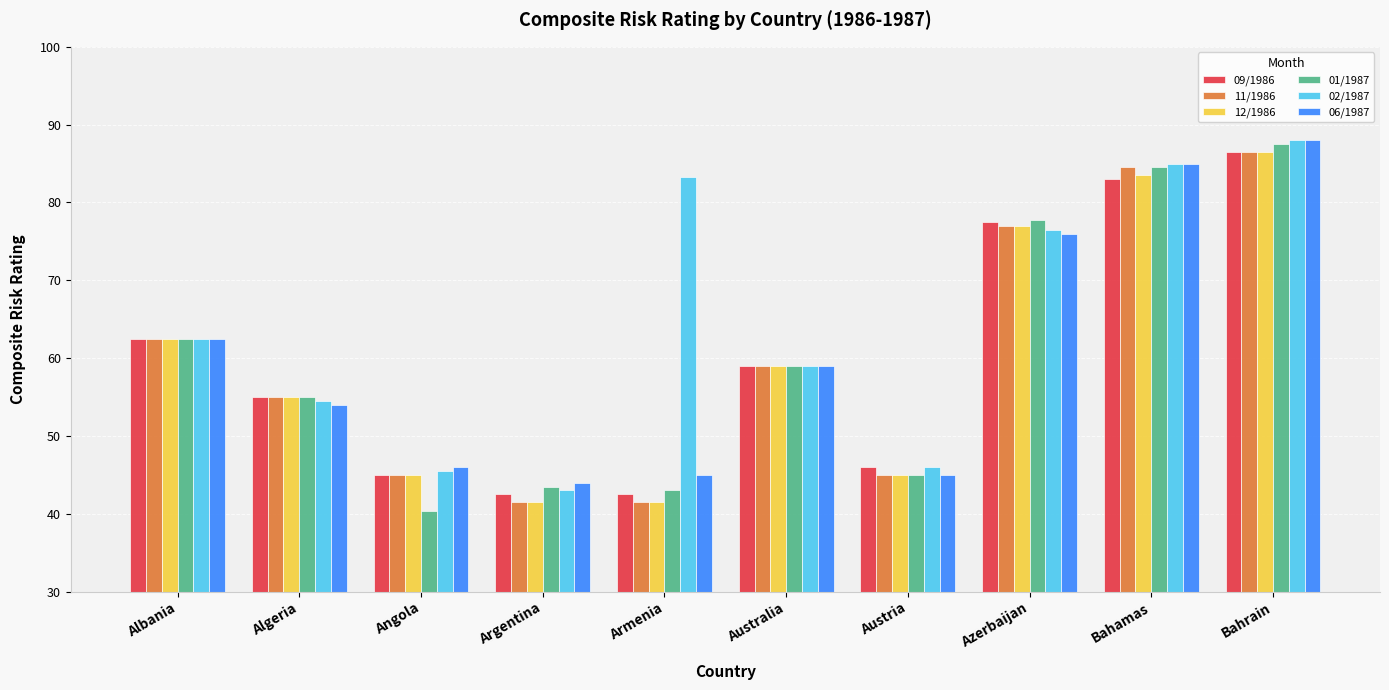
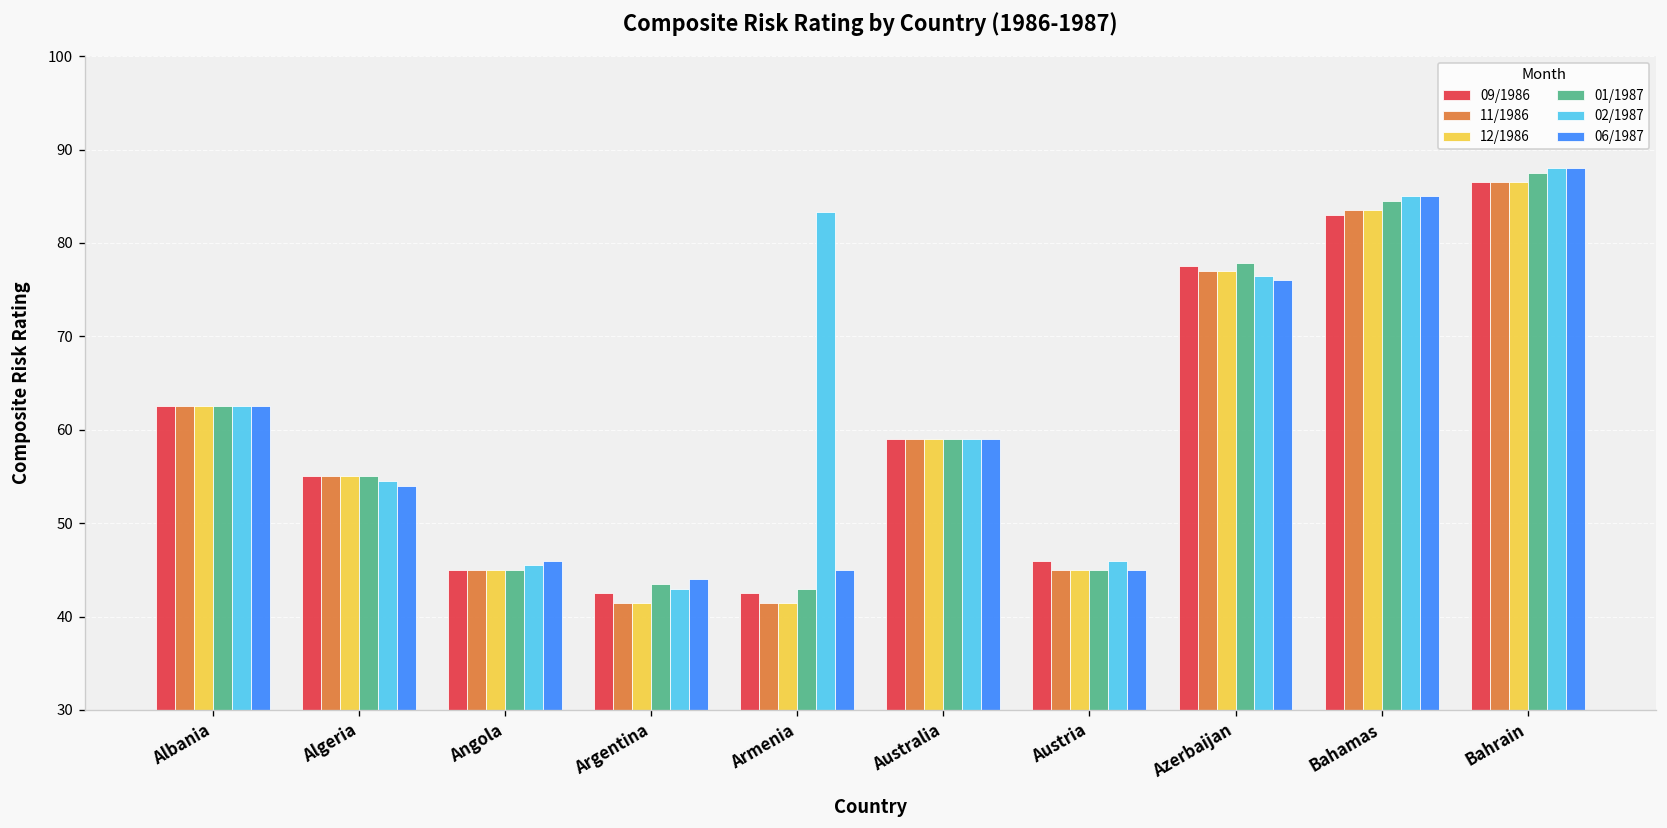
  {
    "09/1986": {
      "Albania": 63,
      "Algeria": 55,
      "Angola": 45,
      "Argentina": 43,
      "Armenia": 43,
      "Australia": 59,
      "Austria": 46,
      "Azerbaijan": 78,
      "Bahamas": 83,
      "Bahrain": 87
    },
    "11/1986": {
      "Albania": 63,
      "Algeria": 55,
      "Angola": 45,
      "Argentina": 42,
      "Armenia": 42,
      "Australia": 59,
      "Austria": 45,
      "Azerbaijan": 77,
-     "Bahamas": 85,
+     "Bahamas": 84,
      "Bahrain": 87
    },
    "12/1986": {
      "Albania": 63,
      "Algeria": 55,
      "Angola": 45,
      "Argentina": 42,
      "Armenia": 42,
      "Australia": 59,
      "Austria": 45,
      "Azerbaijan": 77,
      "Bahamas": 84,
      "Bahrain": 87
    },
    "01/1987": {
      "Albania": 63,
      "Algeria": 55,
-     "Angola": 40,
+     "Angola": 45,
      "Argentina": 44,
      "Armenia": 43,
      "Australia": 59,
      "Austria": 45,
      "Azerbaijan": 78,
      "Bahamas": 85,
      "Bahrain": 88
    },
    "02/1987": {
      "Albania": 63,
      "Algeria": 55,
      "Angola": 46,
      "Argentina": 43,
      "Armenia": 83,
      "Australia": 59,
      "Austria": 46,
      "Azerbaijan": 77,
      "Bahamas": 85,
      "Bahrain": 88
    },
    "06/1987": {
      "Albania": 63,
      "Algeria": 54,
      "Angola": 46,
      "Argentina": 44,
      "Armenia": 45,
      "Australia": 59,
      "Austria": 45,
      "Azerbaijan": 76,
      "Bahamas": 85,
      "Bahrain": 88
    }
  }
